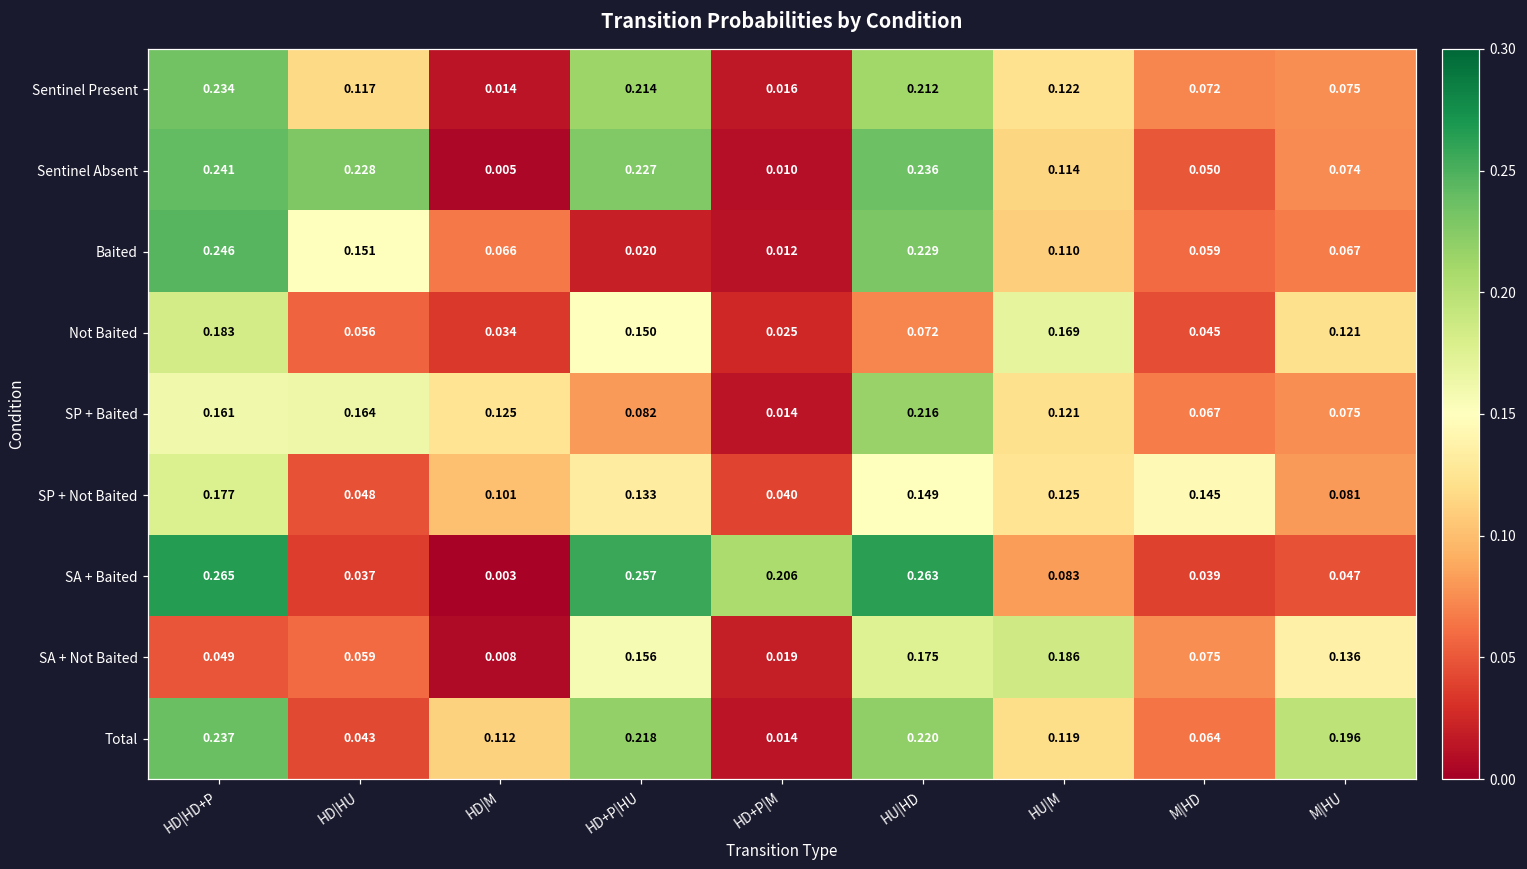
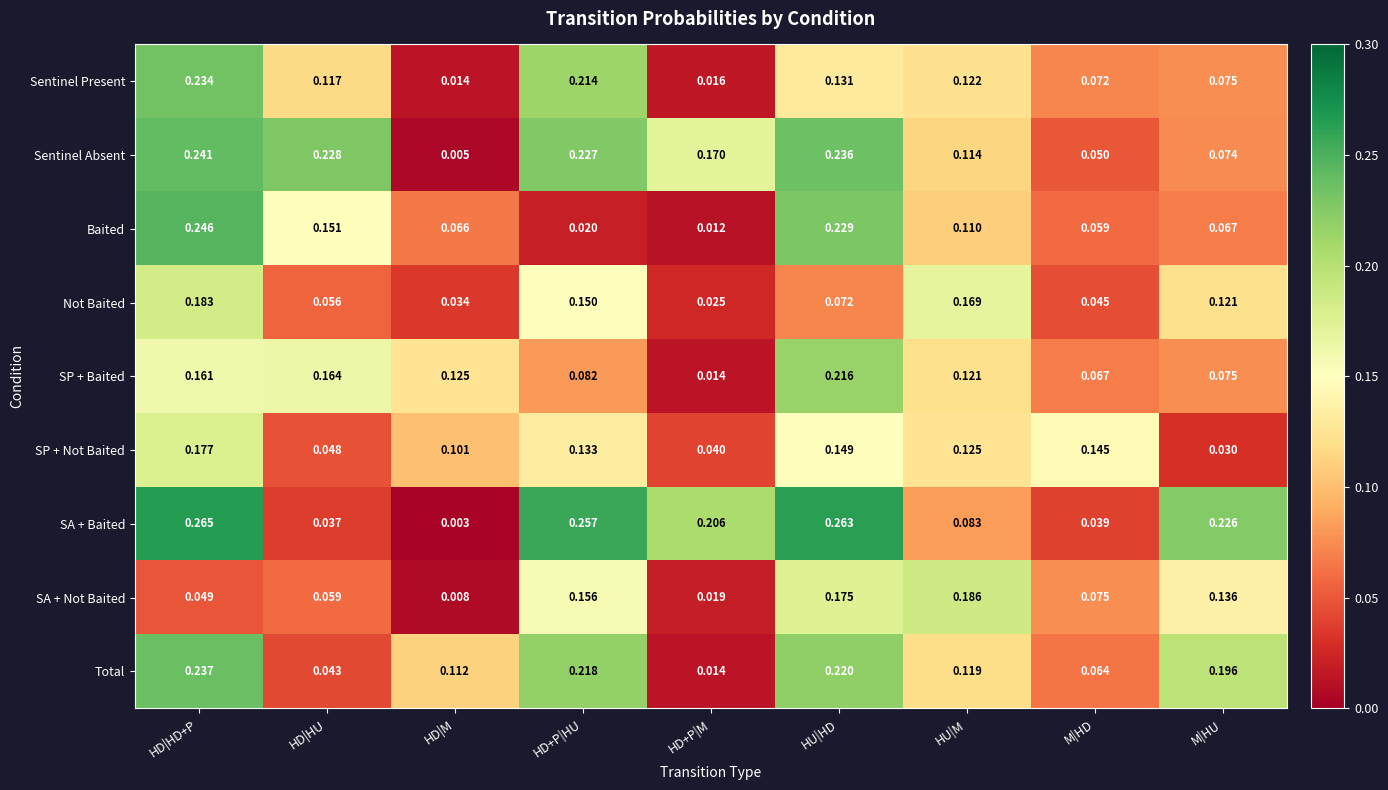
  {
    "Sentinel Present": {
      "HD|HD+P": 0.234,
      "HD|HU": 0.117,
      "HD|M": 0.014,
      "HD+P|HU": 0.214,
      "HD+P|M": 0.016,
-     "HU|HD": 0.212,
+     "HU|HD": 0.131,
      "HU|M": 0.122,
      "M|HD": 0.072,
      "M|HU": 0.075
    },
    "Sentinel Absent": {
      "HD|HD+P": 0.241,
      "HD|HU": 0.228,
      "HD|M": 0.005,
      "HD+P|HU": 0.227,
-     "HD+P|M": 0.010,
+     "HD+P|M": 0.170,
      "HU|HD": 0.236,
      "HU|M": 0.114,
      "M|HD": 0.050,
      "M|HU": 0.074
    },
    "Baited": {
      "HD|HD+P": 0.246,
      "HD|HU": 0.151,
      "HD|M": 0.066,
      "HD+P|HU": 0.020,
      "HD+P|M": 0.012,
      "HU|HD": 0.229,
      "HU|M": 0.110,
      "M|HD": 0.059,
      "M|HU": 0.067
    },
    "Not Baited": {
      "HD|HD+P": 0.183,
      "HD|HU": 0.056,
      "HD|M": 0.034,
      "HD+P|HU": 0.150,
      "HD+P|M": 0.025,
      "HU|HD": 0.072,
      "HU|M": 0.169,
      "M|HD": 0.045,
      "M|HU": 0.121
    },
    "SP + Baited": {
      "HD|HD+P": 0.161,
      "HD|HU": 0.164,
      "HD|M": 0.125,
      "HD+P|HU": 0.082,
      "HD+P|M": 0.014,
      "HU|HD": 0.216,
      "HU|M": 0.121,
      "M|HD": 0.067,
      "M|HU": 0.075
    },
    "SP + Not Baited": {
      "HD|HD+P": 0.177,
      "HD|HU": 0.048,
      "HD|M": 0.101,
      "HD+P|HU": 0.133,
      "HD+P|M": 0.040,
      "HU|HD": 0.149,
      "HU|M": 0.125,
      "M|HD": 0.145,
-     "M|HU": 0.081
+     "M|HU": 0.030
    },
    "SA + Baited": {
      "HD|HD+P": 0.265,
      "HD|HU": 0.037,
      "HD|M": 0.003,
      "HD+P|HU": 0.257,
      "HD+P|M": 0.206,
      "HU|HD": 0.263,
      "HU|M": 0.083,
      "M|HD": 0.039,
-     "M|HU": 0.047
+     "M|HU": 0.226
    },
    "SA + Not Baited": {
      "HD|HD+P": 0.049,
      "HD|HU": 0.059,
      "HD|M": 0.008,
      "HD+P|HU": 0.156,
      "HD+P|M": 0.019,
      "HU|HD": 0.175,
      "HU|M": 0.186,
      "M|HD": 0.075,
      "M|HU": 0.136
    },
    "Total": {
      "HD|HD+P": 0.237,
      "HD|HU": 0.043,
      "HD|M": 0.112,
      "HD+P|HU": 0.218,
      "HD+P|M": 0.014,
      "HU|HD": 0.220,
      "HU|M": 0.119,
      "M|HD": 0.064,
      "M|HU": 0.196
    }
  }
